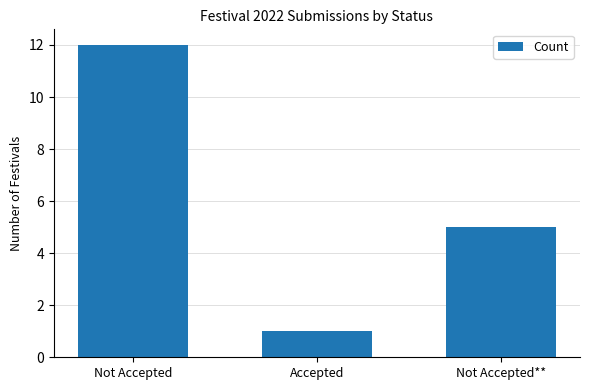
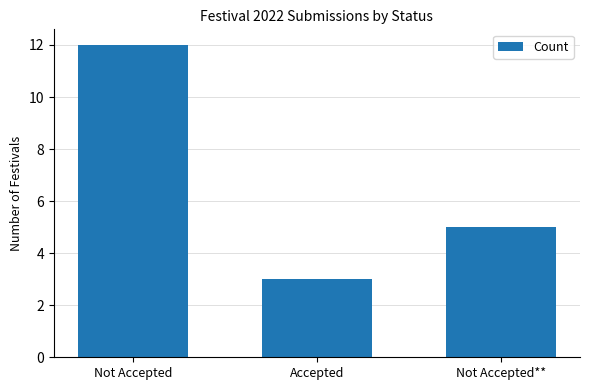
  {
    "Not Accepted": 12,
-   "Accepted": 1,
+   "Accepted": 3,
    "Not Accepted**": 5
  }
